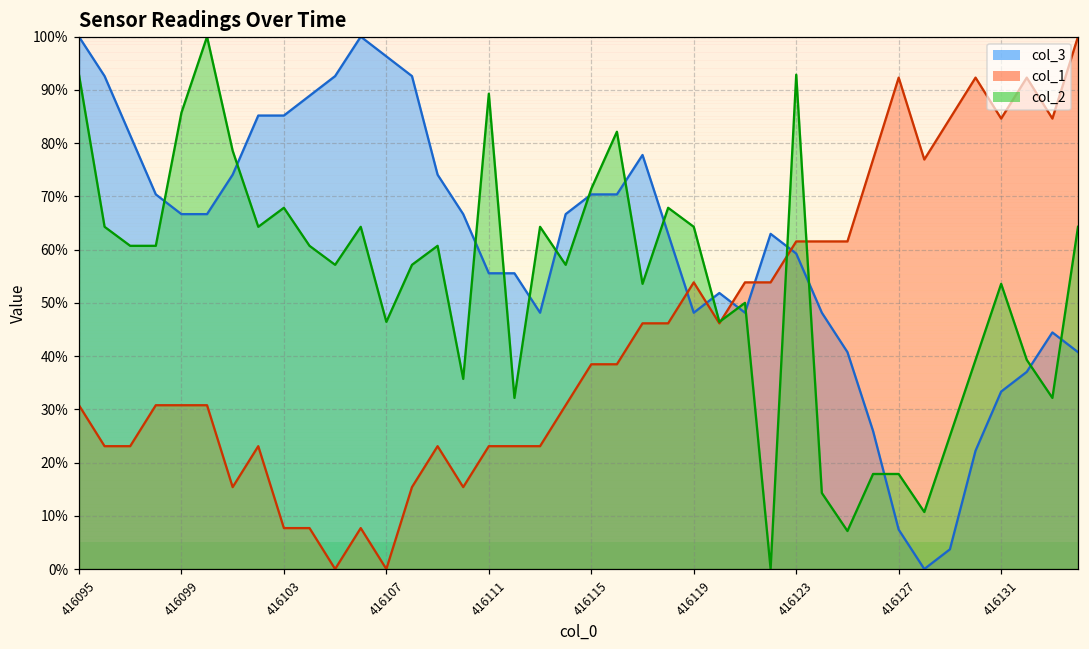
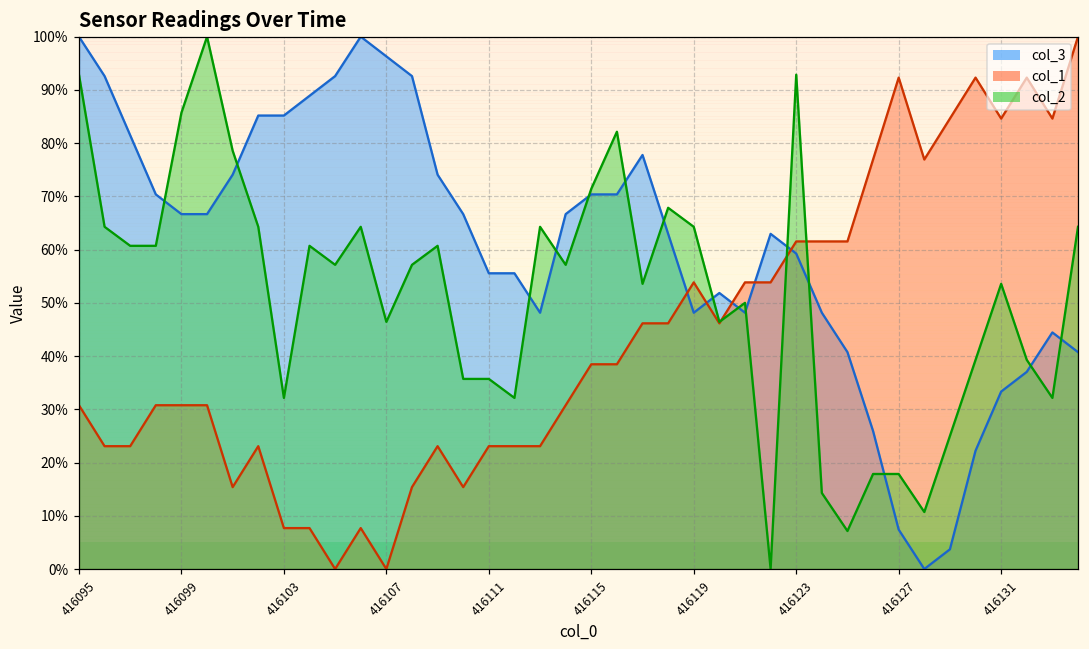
  {
    "col_3": {
      "416095": "100%",
      "416099": "67%",
      "416103": "85%",
      "416107": "96%",
      "416111": "56%",
      "416115": "70%",
      "416119": "48%",
      "416123": "59%",
      "416127": "7%",
      "416131": "33%"
    },
    "col_1": {
      "416095": "31%",
      "416099": "31%",
      "416103": "8%",
      "416111": "23%",
      "416115": "38%",
      "416119": "54%",
      "416123": "62%",
      "416127": "92%",
      "416131": "85%"
    },
    "col_2": {
      "416095": "93%",
      "416099": "86%",
-     "416103": "68%",
+     "416103": "32%",
      "416107": "46%",
-     "416111": "89%",
+     "416111": "36%",
      "416115": "71%",
      "416119": "64%",
      "416123": "93%",
      "416127": "18%",
      "416131": "54%"
    }
  }
